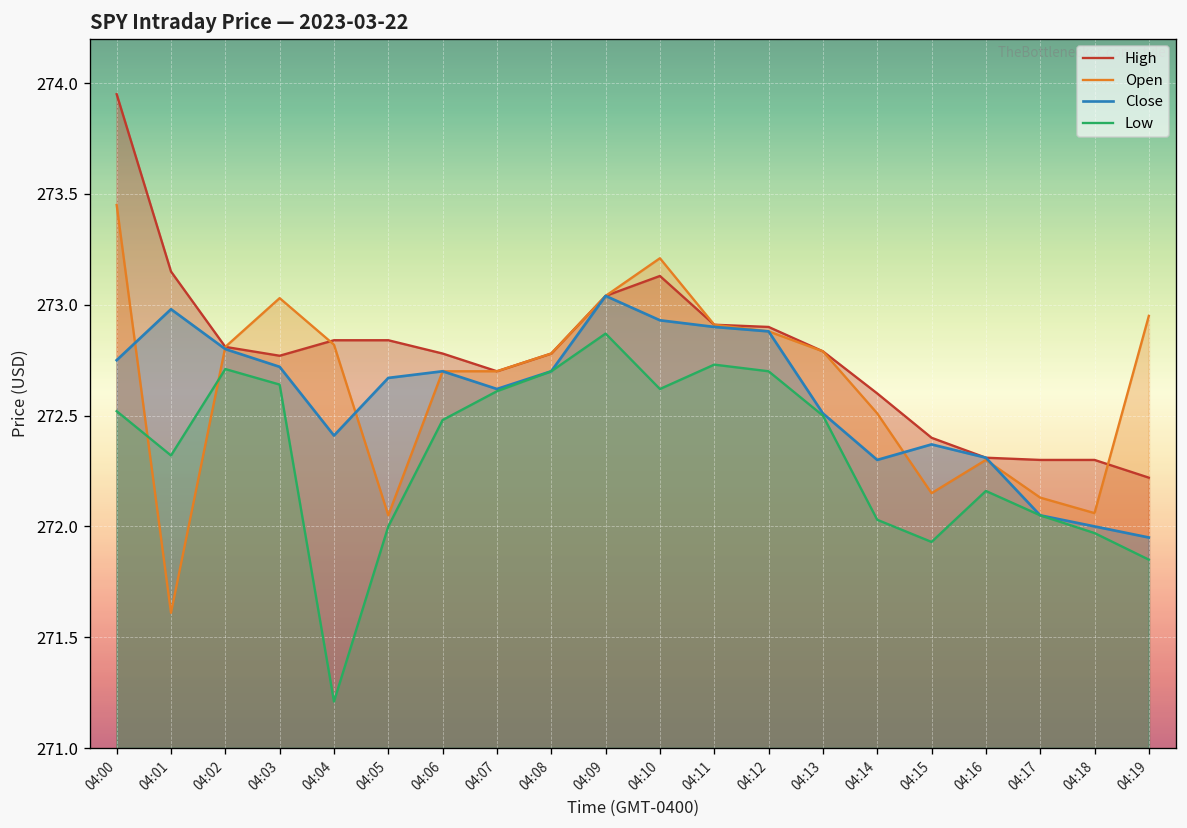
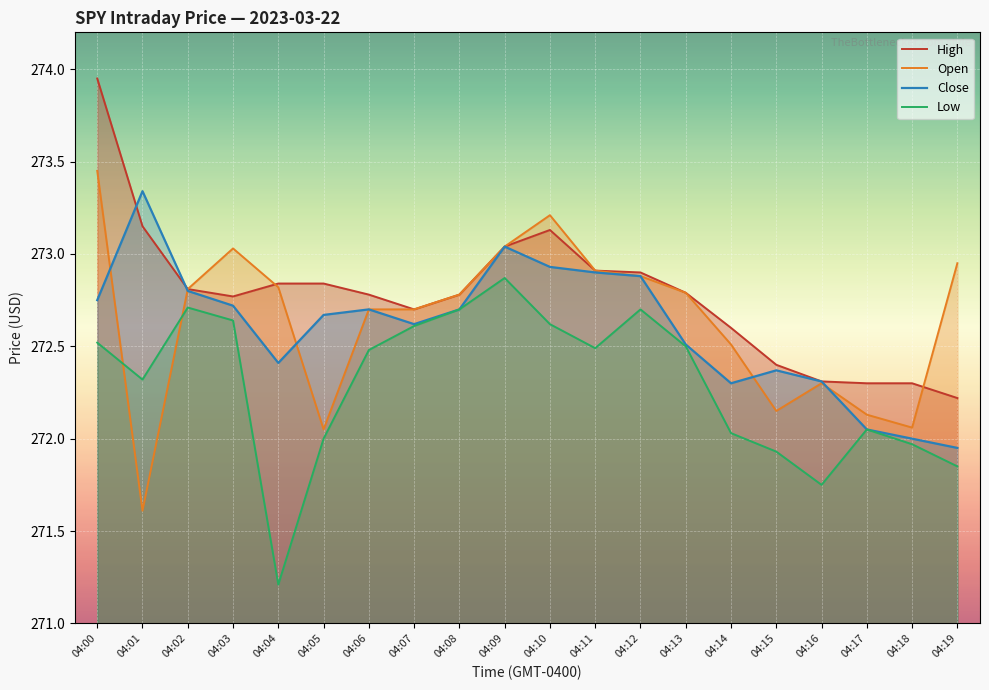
  {
    "High": {
      "04:00": 273.95,
      "04:01": 273.15,
      "04:03": 272.77,
      "04:04": 272.84,
      "04:05": 272.84,
      "04:06": 272.78,
      "04:10": 273.13,
      "04:12": 272.90,
      "04:14": 272.60,
      "04:15": 272.40,
      "04:17": 272.30,
      "04:18": 272.30,
      "04:19": 272.22
    },
    "Open": {
      "04:00": 273.45,
      "04:01": 271.61,
      "04:03": 273.03,
      "04:04": 272.82,
      "04:05": 272.05,
      "04:10": 273.21,
      "04:14": 272.51,
      "04:15": 272.15,
      "04:17": 272.13,
      "04:18": 272.06,
      "04:19": 272.95
    },
    "Close": {
      "04:00": 272.75,
-     "04:01": 272.98,
+     "04:01": 273.34,
      "04:03": 272.72,
      "04:04": 272.41,
      "04:05": 272.67,
      "04:10": 272.93,
      "04:14": 272.30,
      "04:15": 272.37,
      "04:18": 272.00,
      "04:19": 271.95
    },
    "Low": {
      "04:00": 272.52,
      "04:01": 272.32,
      "04:02": 272.71,
      "04:03": 272.64,
      "04:04": 271.21,
      "04:05": 272.00,
      "04:06": 272.48,
      "04:09": 272.87,
      "04:10": 272.62,
-     "04:11": 272.73,
+     "04:11": 272.49,
      "04:12": 272.70,
      "04:14": 272.03,
      "04:15": 271.93,
-     "04:16": 272.16,
+     "04:16": 271.75,
      "04:18": 271.97,
      "04:19": 271.85
    }
  }
